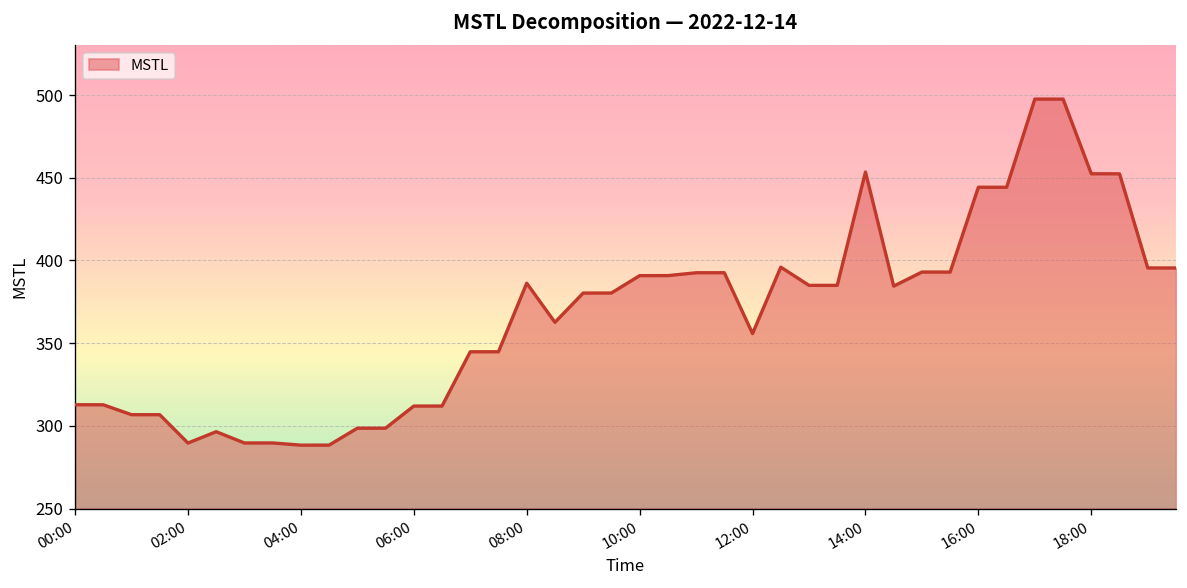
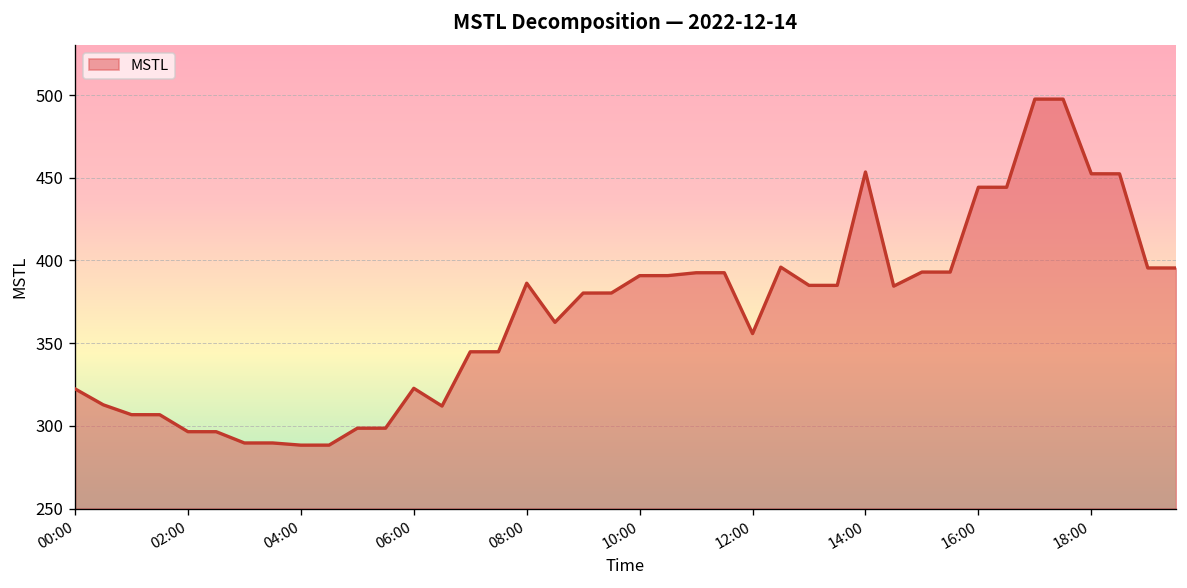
  {
-   "00:00": 313,
-   "02:00": 290,
+   "00:00": 322,
+   "02:00": 296,
    "04:00": 288,
-   "06:00": 312,
+   "06:00": 323,
    "08:00": 386,
    "10:00": 391,
    "12:00": 356,
    "14:00": 453,
    "16:00": 444,
    "18:00": 452
  }
